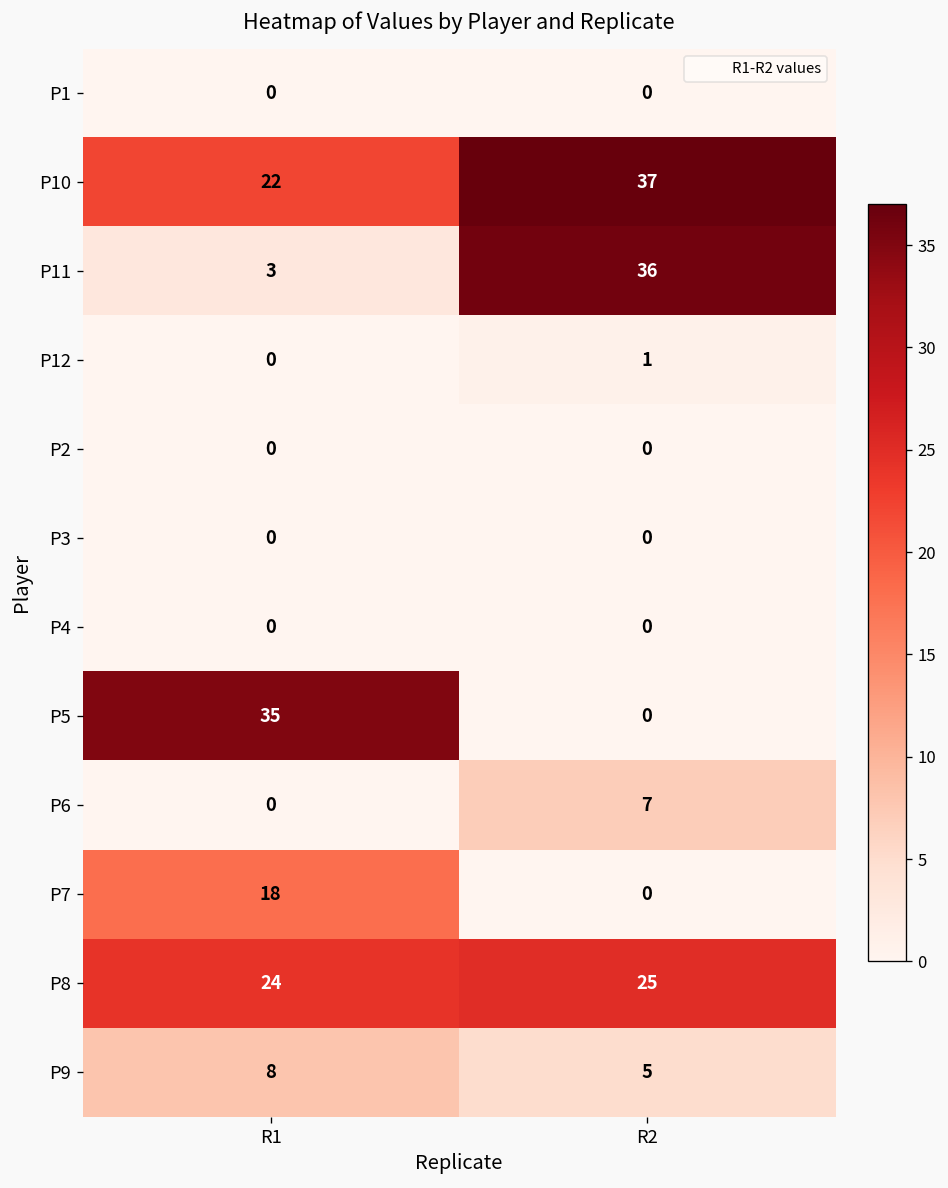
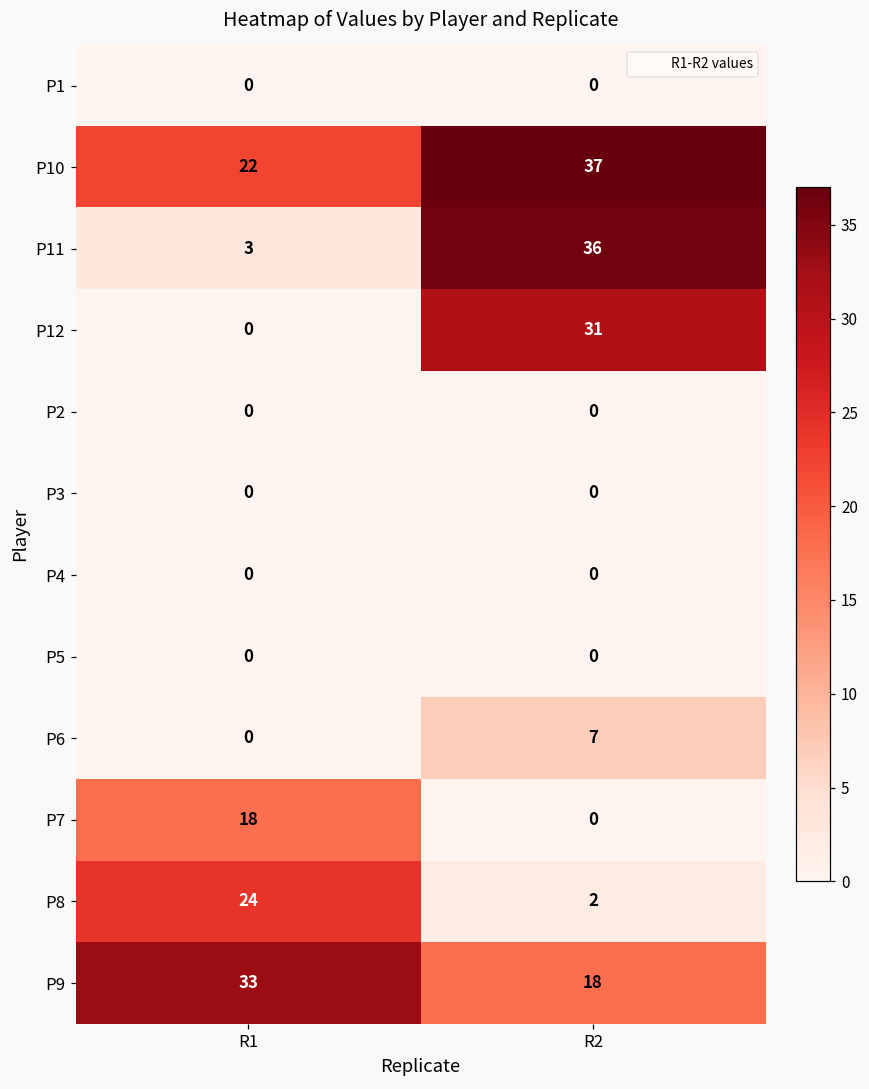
  {
    "P1": {
      "R1": 0,
      "R2": 0
    },
    "P10": {
      "R1": 22,
      "R2": 37
    },
    "P11": {
      "R1": 3,
      "R2": 36
    },
    "P12": {
      "R1": 0,
-     "R2": 1
+     "R2": 31
    },
    "P2": {
      "R1": 0,
      "R2": 0
    },
    "P3": {
      "R1": 0,
      "R2": 0
    },
    "P4": {
      "R1": 0,
      "R2": 0
    },
    "P5": {
-     "R1": 35,
+     "R1": 0,
      "R2": 0
    },
    "P6": {
      "R1": 0,
      "R2": 7
    },
    "P7": {
      "R1": 18,
      "R2": 0
    },
    "P8": {
      "R1": 24,
-     "R2": 25
+     "R2": 2
    },
    "P9": {
-     "R1": 8,
-     "R2": 5
+     "R1": 33,
+     "R2": 18
    }
  }
